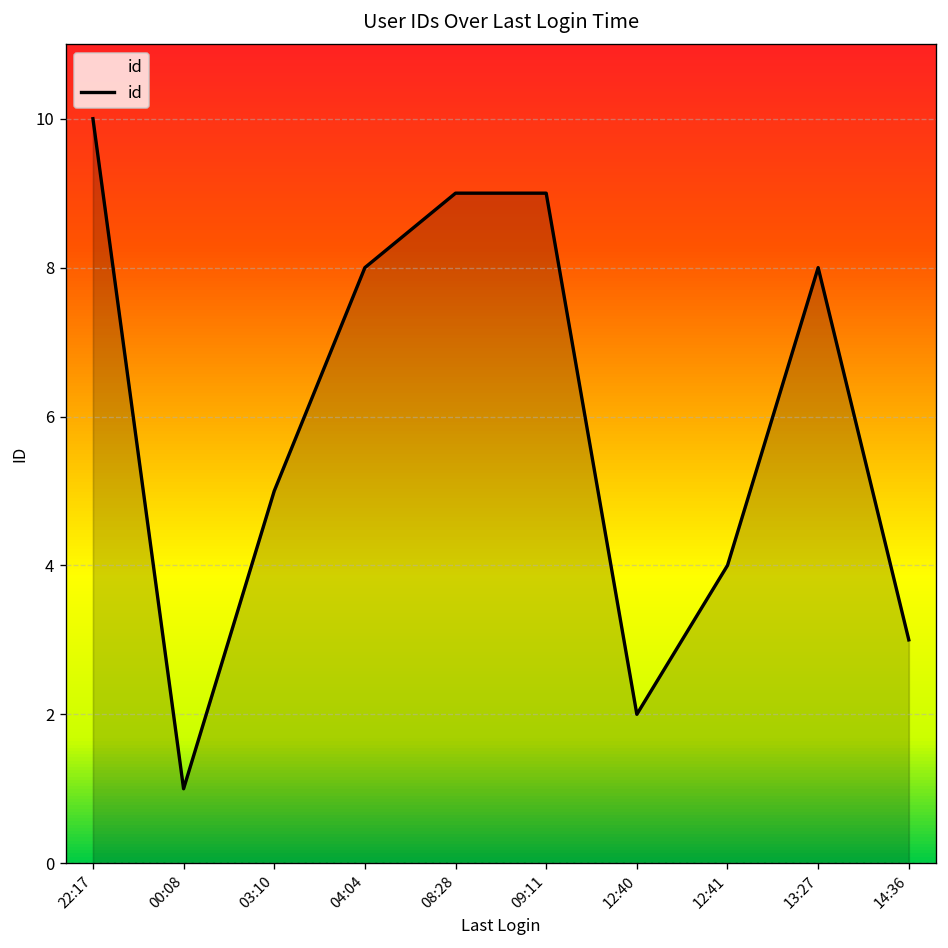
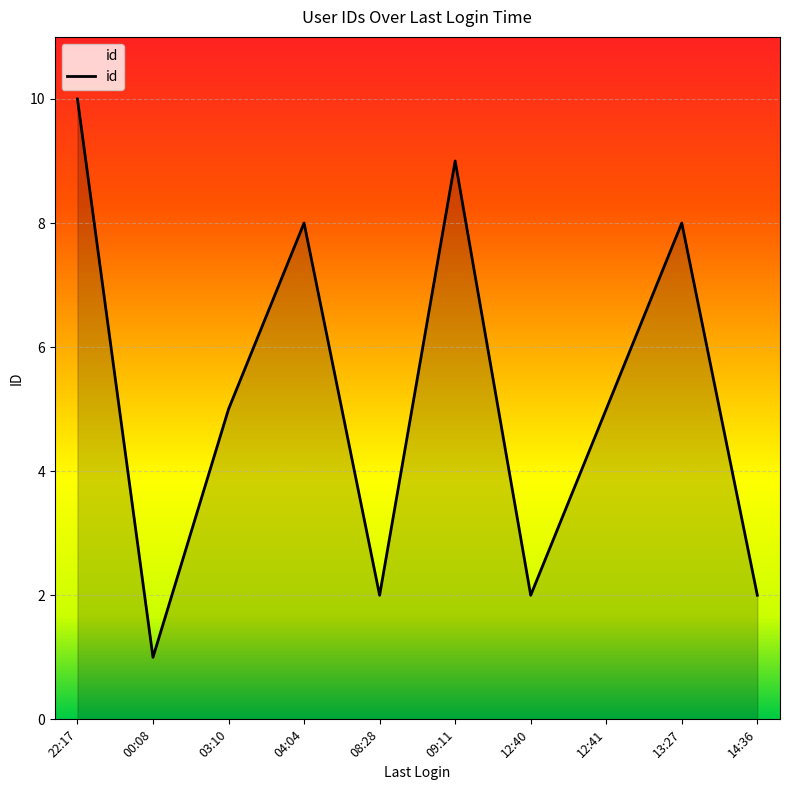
  {
    "22:17": 10,
    "00:08": 1,
    "03:10": 5,
    "04:04": 8,
-   "08:28": 9,
+   "08:28": 2,
    "09:11": 9,
    "12:40": 2,
-   "12:41": 4,
+   "12:41": 5,
    "13:27": 8,
-   "14:36": 3
+   "14:36": 2
  }
